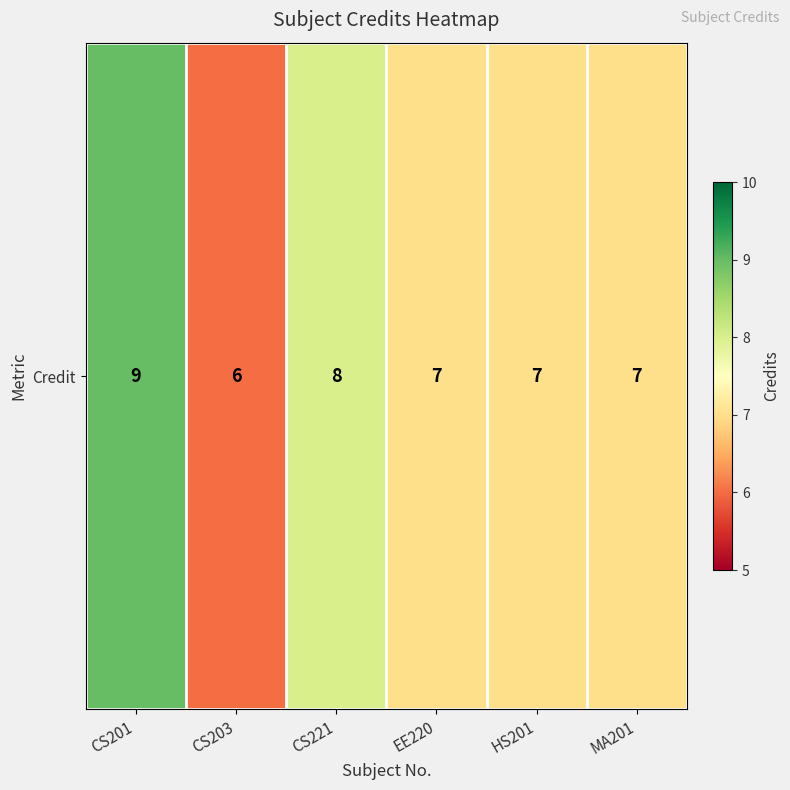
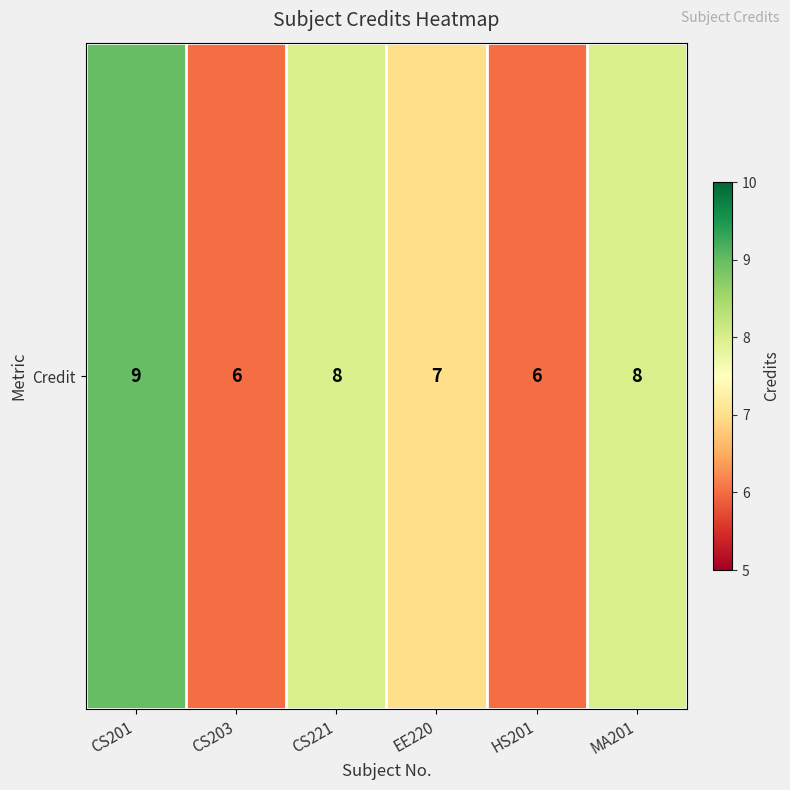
  {
    "Credit": {
      "CS201": 9,
      "CS203": 6,
      "CS221": 8,
      "EE220": 7,
-     "HS201": 7,
-     "MA201": 7
+     "HS201": 6,
+     "MA201": 8
    }
  }
